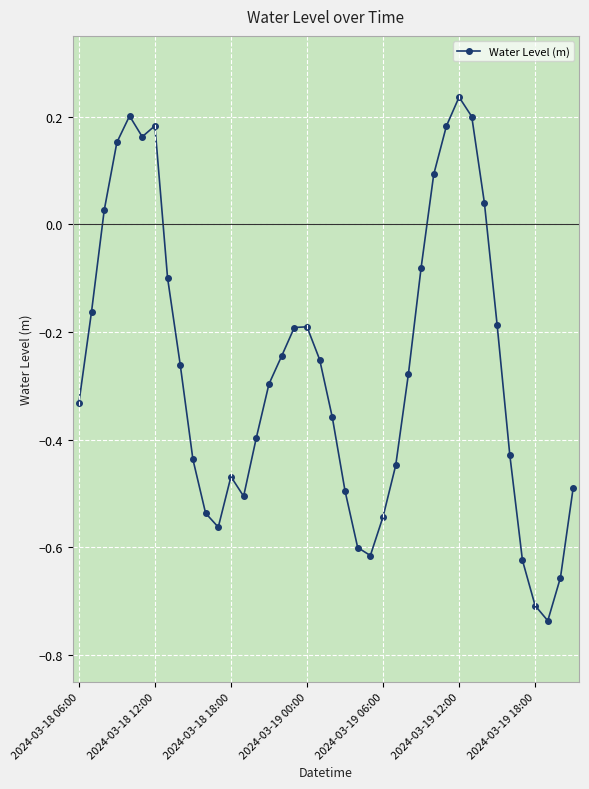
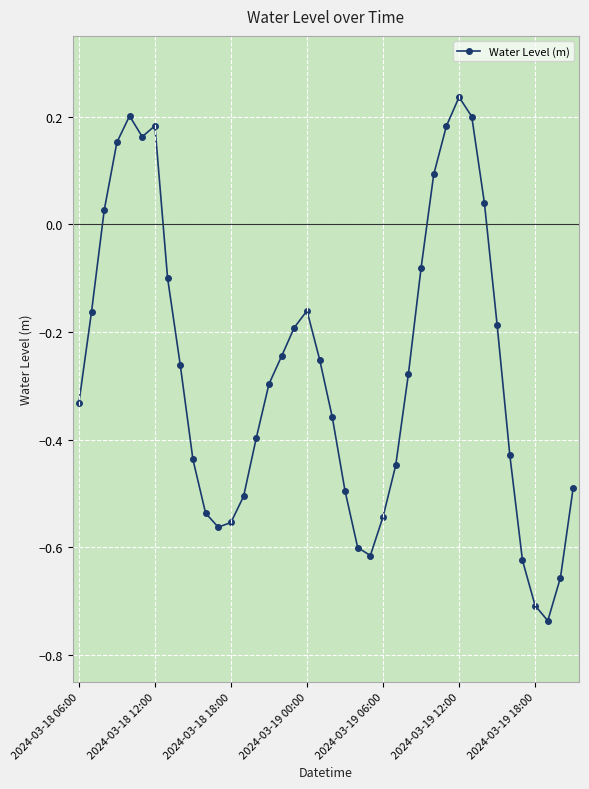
  {
    "2024-03-18 06:00": -0.33,
    "2024-03-18 12:00": 0.18,
-   "2024-03-18 18:00": -0.47,
-   "2024-03-19 00:00": -0.19,
+   "2024-03-18 18:00": -0.55,
+   "2024-03-19 00:00": -0.16,
    "2024-03-19 06:00": -0.54,
    "2024-03-19 12:00": 0.24,
    "2024-03-19 18:00": -0.71
  }
